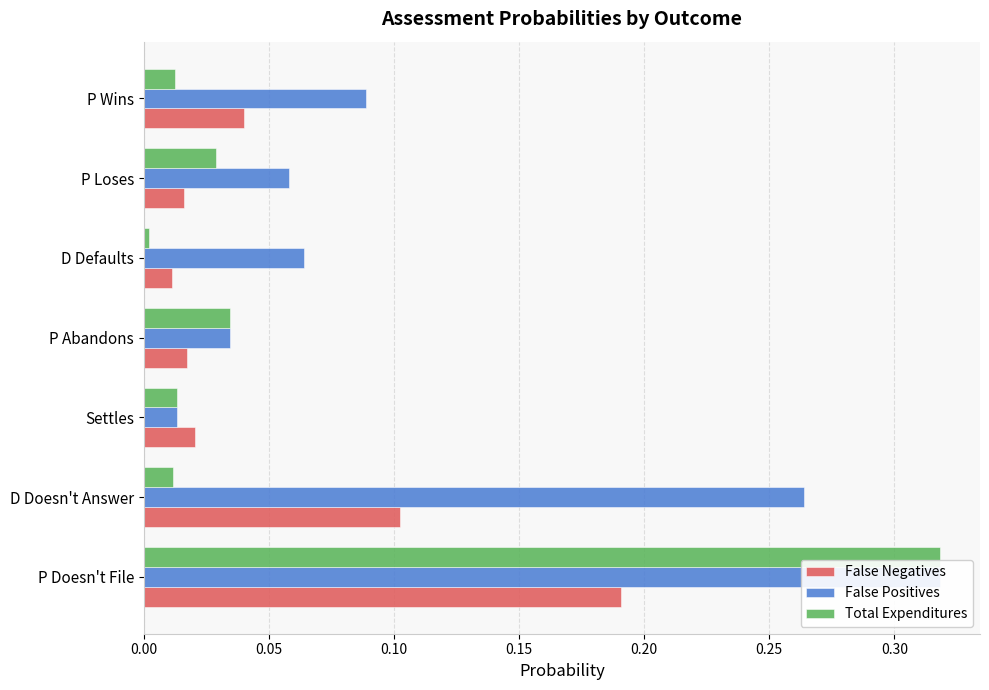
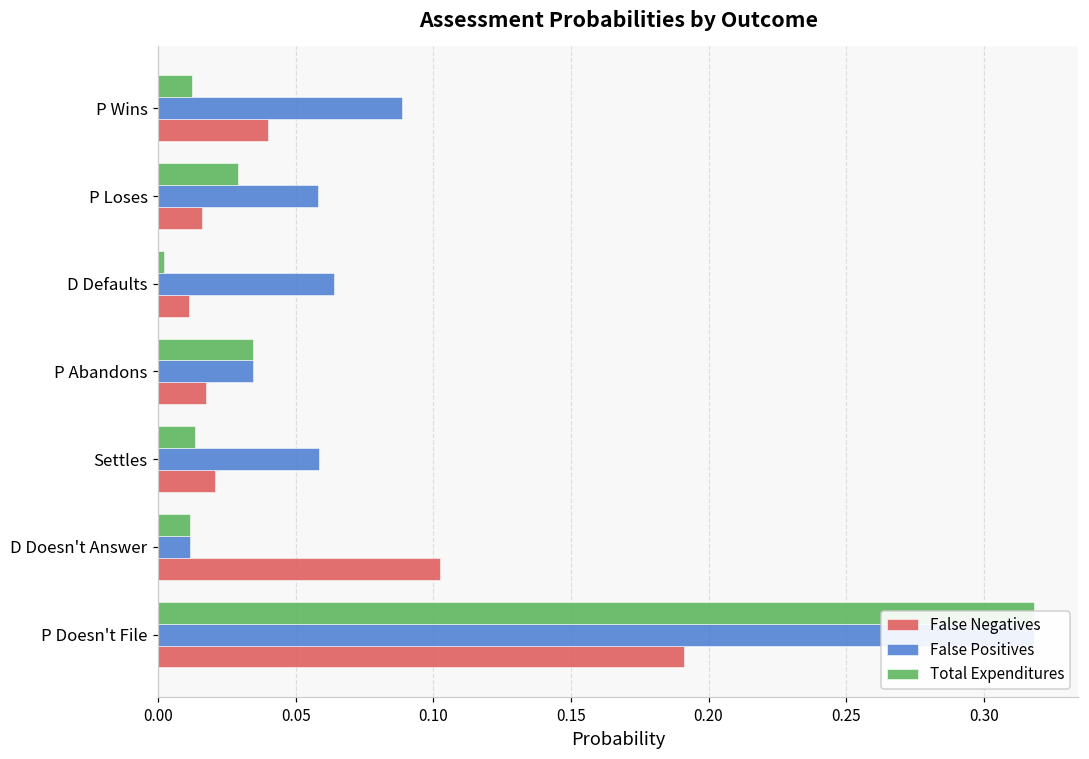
  {
    "False Negatives": {
      "P Wins": 0.040,
      "P Loses": 0.016,
      "D Defaults": 0.011,
      "P Abandons": 0.017,
      "Settles": 0.021,
      "D Doesn't Answer": 0.102,
      "P Doesn't File": 0.191
    },
    "False Positives": {
      "P Wins": 0.089,
      "P Loses": 0.058,
      "D Defaults": 0.064,
      "P Abandons": 0.034,
-     "Settles": 0.013,
-     "D Doesn't Answer": 0.264
+     "Settles": 0.058,
+     "D Doesn't Answer": 0.011
    },
    "Total Expenditures": {
      "P Wins": 0.012,
      "P Loses": 0.029,
      "D Defaults": 0.002,
      "P Abandons": 0.034,
      "Settles": 0.013,
      "D Doesn't Answer": 0.011,
      "P Doesn't File": 0.318
    }
  }
